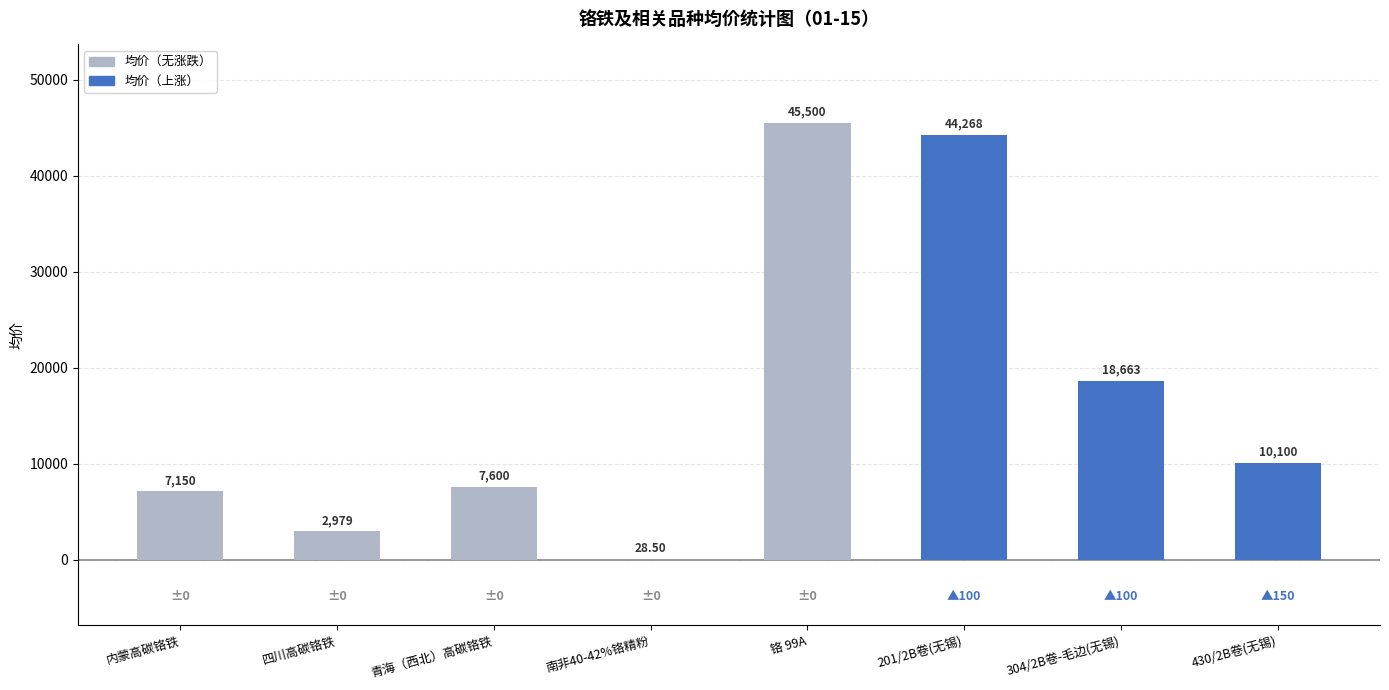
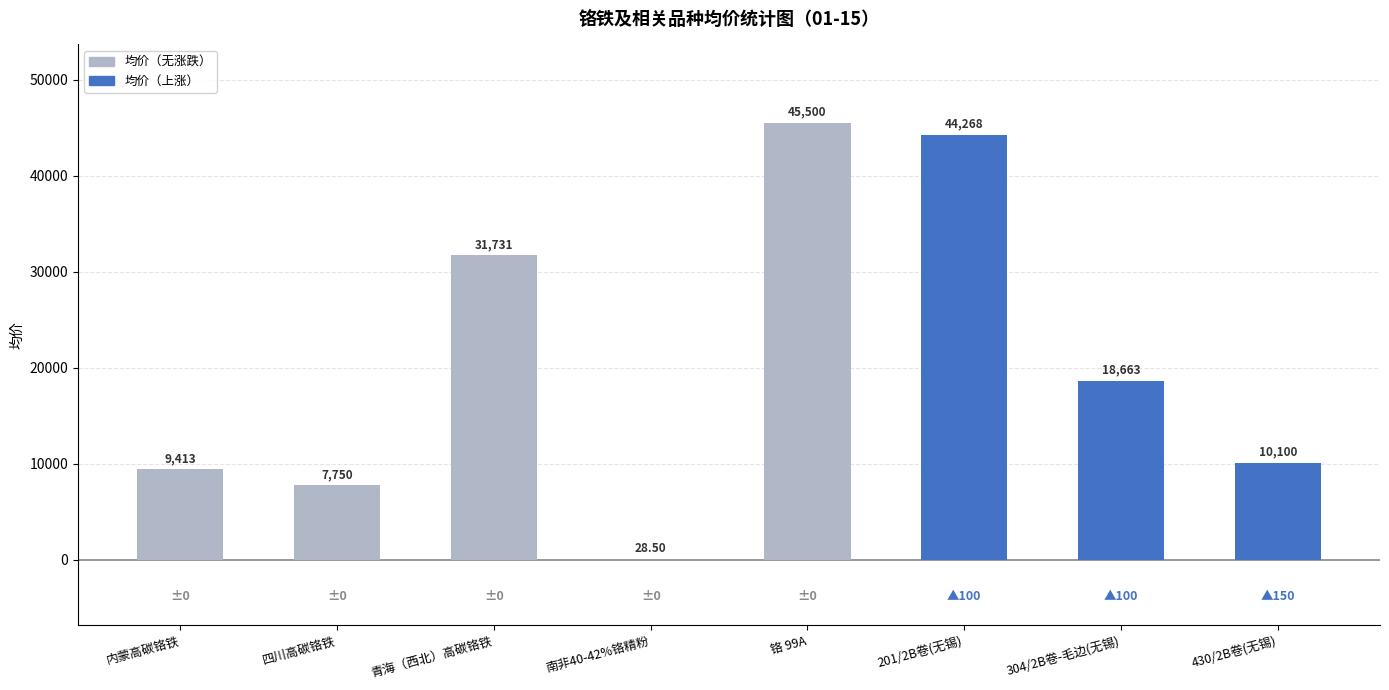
  {
-   "内蒙高碳铬铁": "7,150",
-   "四川高碳铬铁": "2,979",
-   "青海（西北）高碳铬铁": "7,600",
+   "内蒙高碳铬铁": "9,413",
+   "四川高碳铬铁": "7,750",
+   "青海（西北）高碳铬铁": "31,731",
    "南非40-42%铬精粉": "28.50",
    "铬 99A": "45,500",
    "201/2B卷(无锡)": "44,268",
    "304/2B卷-毛边(无锡)": "18,663",
    "430/2B卷(无锡)": "10,100"
  }
